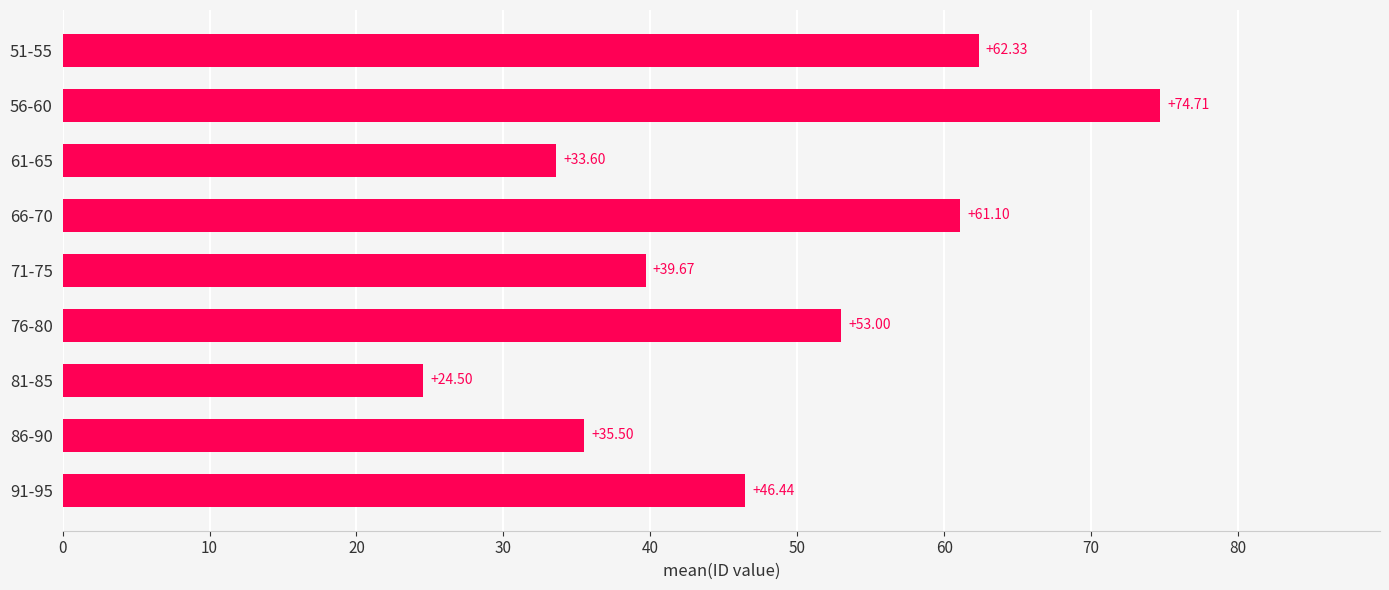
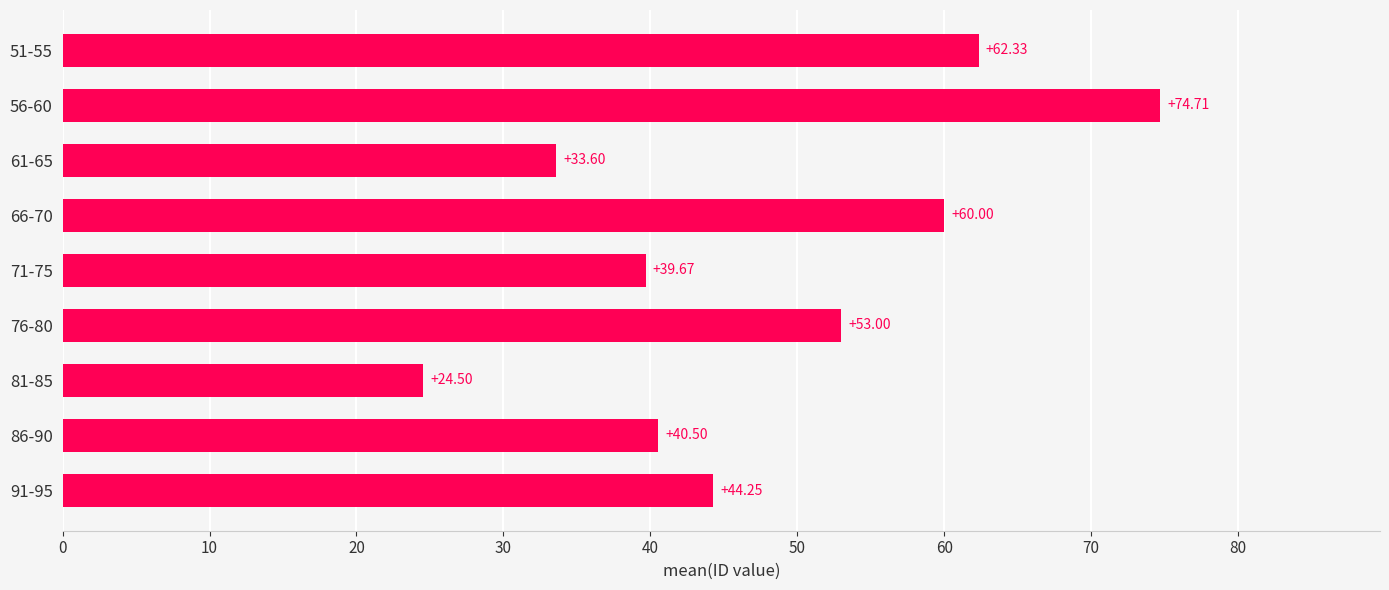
  {
    "51-55": "+62.33",
    "56-60": "+74.71",
    "61-65": "+33.60",
-   "66-70": "+61.10",
+   "66-70": "+60.00",
    "71-75": "+39.67",
    "76-80": "+53.00",
    "81-85": "+24.50",
-   "86-90": "+35.50",
-   "91-95": "+46.44"
+   "86-90": "+40.50",
+   "91-95": "+44.25"
  }
